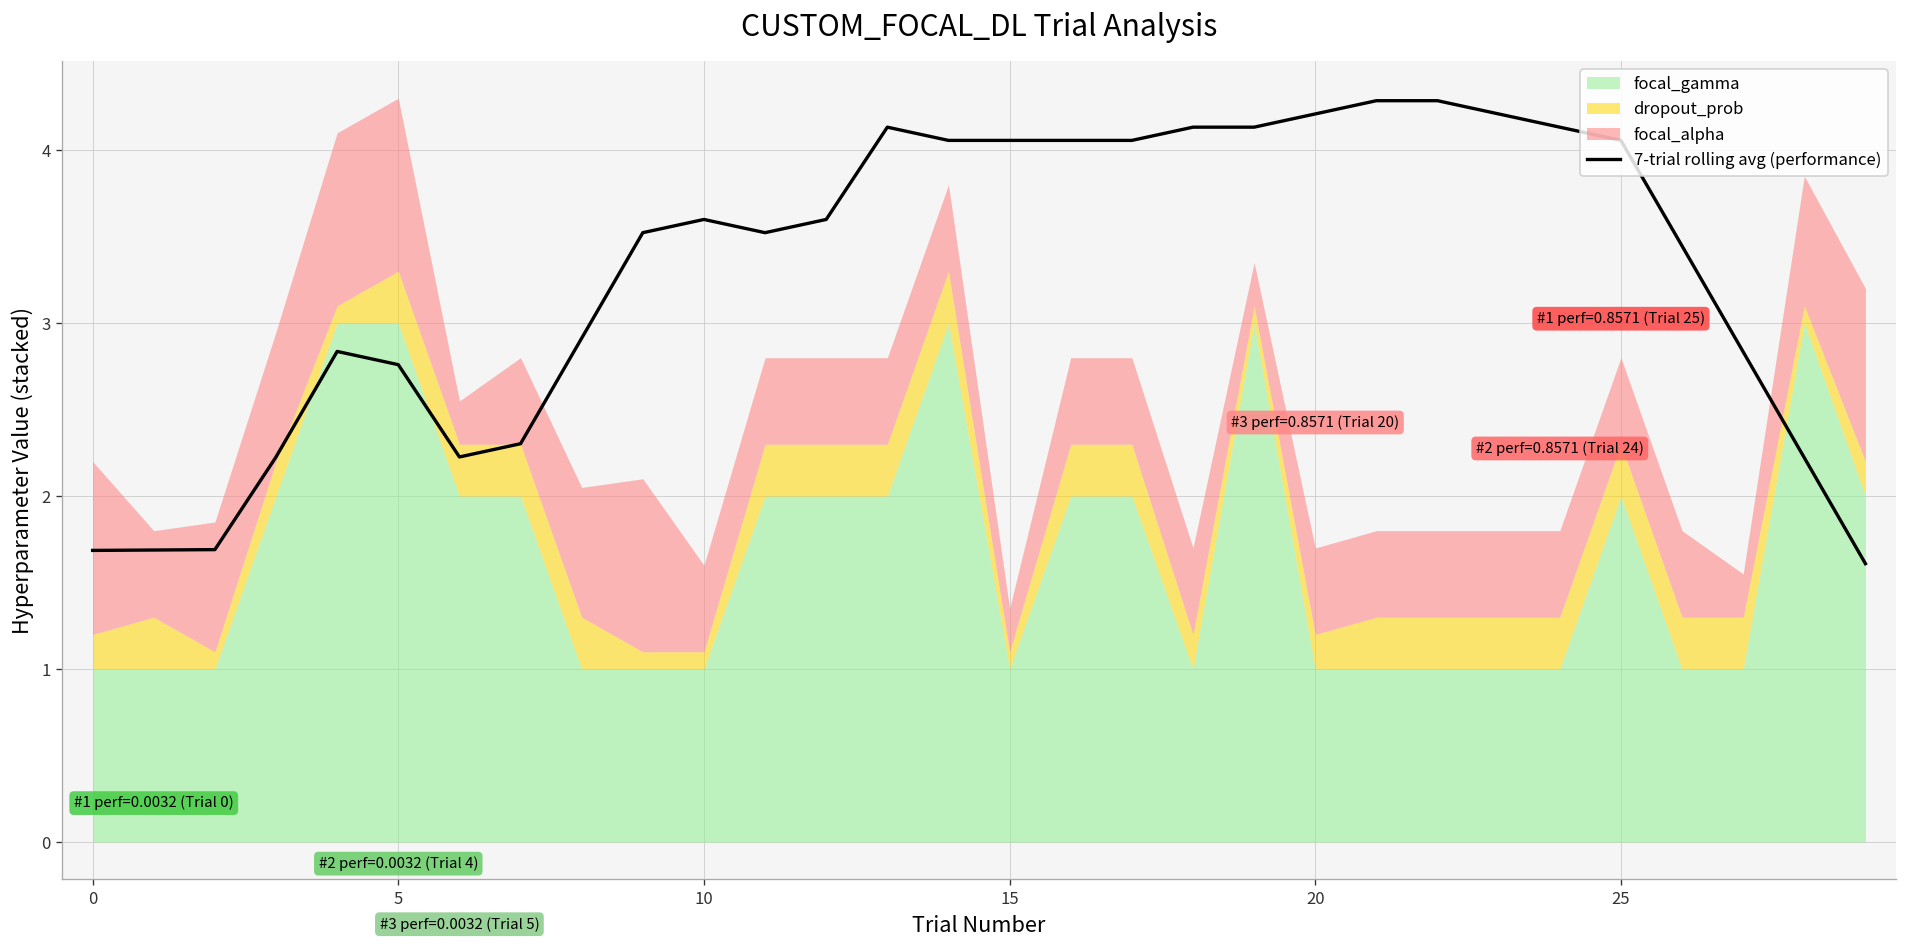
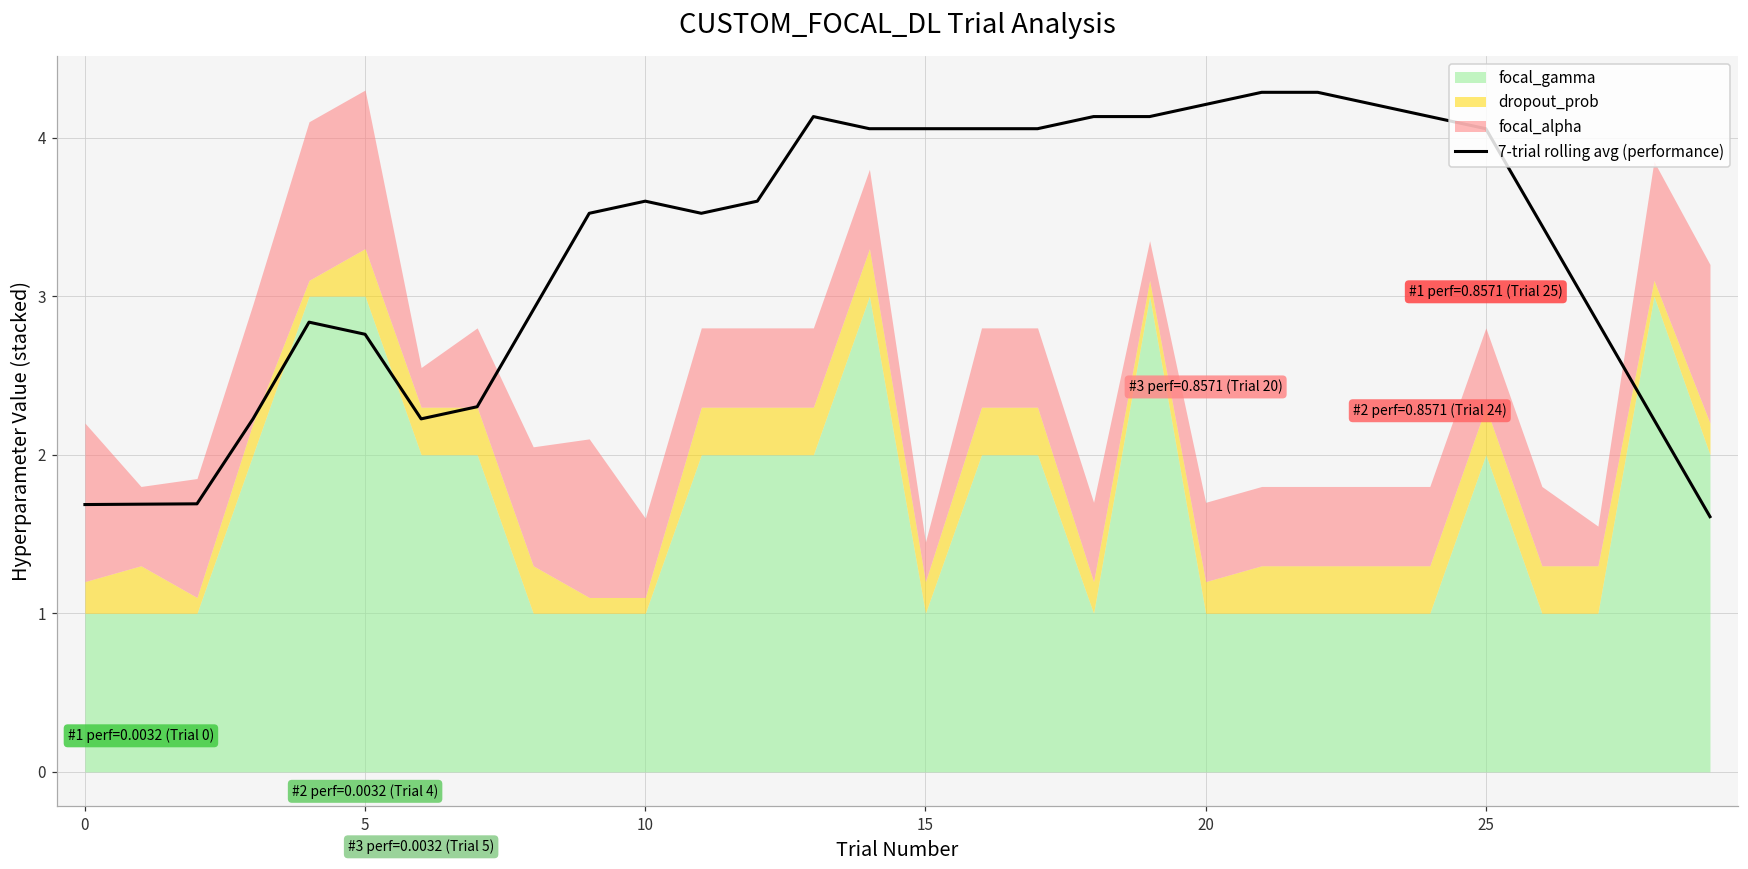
  {
    "7-trial rolling avg (performance)": {
      "0": 1.7,
      "5": 2.76,
      "10": 3.6,
      "15": 4.06,
      "20": 4.2
    },
    "focal_gamma": {
      "0": 1.0,
      "5": 3.0,
      "10": 1.0,
      "15": 1.0,
      "20": 1.0,
      "25": 2.0
    },
    "dropout_prob": {
      "0": 0.2,
      "5": 0.3,
      "10": 0.1,
-     "15": 0.1,
+     "15": 0.2,
      "20": 0.2
    },
    "focal_alpha": {
      "0": 1.0,
      "5": 1.0,
      "10": 0.5,
      "15": 0.25,
      "20": 0.5
    }
  }
